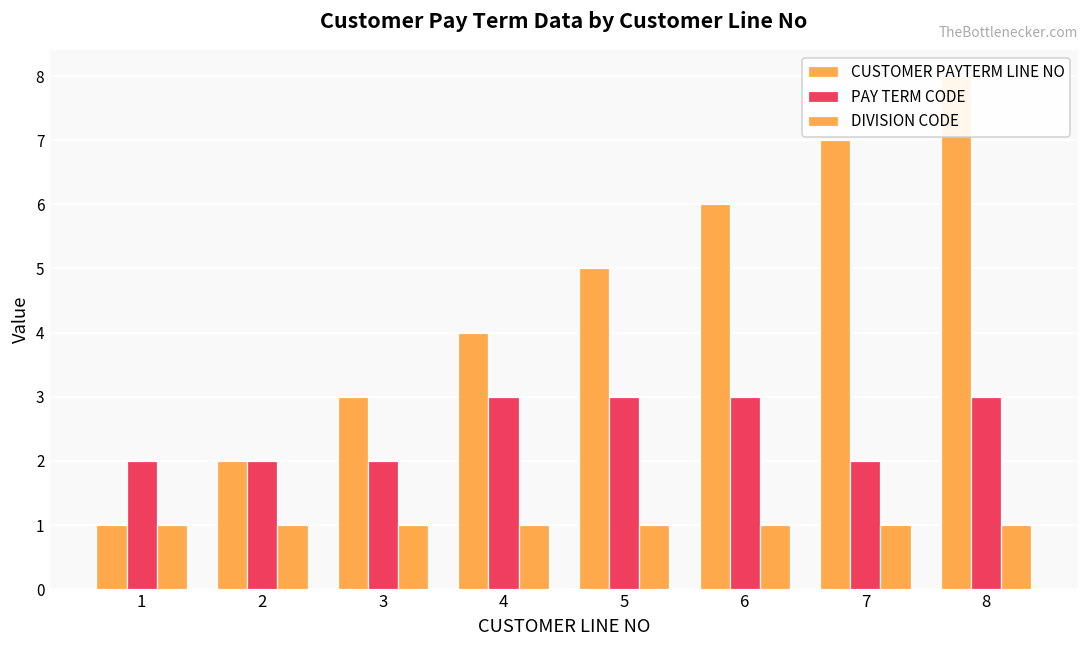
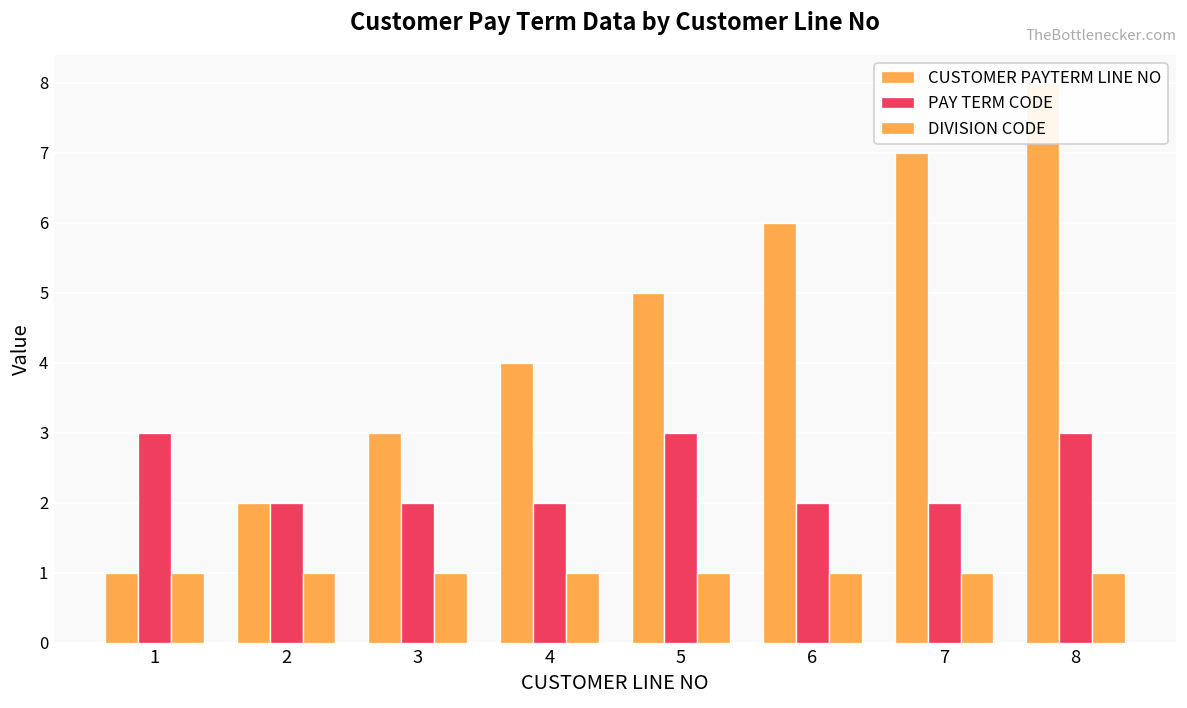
  {
    "PAY TERM CODE": {
-     "1": 2,
+     "1": 3,
      "2": 2,
      "3": 2,
-     "4": 3,
+     "4": 2,
      "5": 3,
-     "6": 3,
+     "6": 2,
      "7": 2,
      "8": 3
    }
  }
